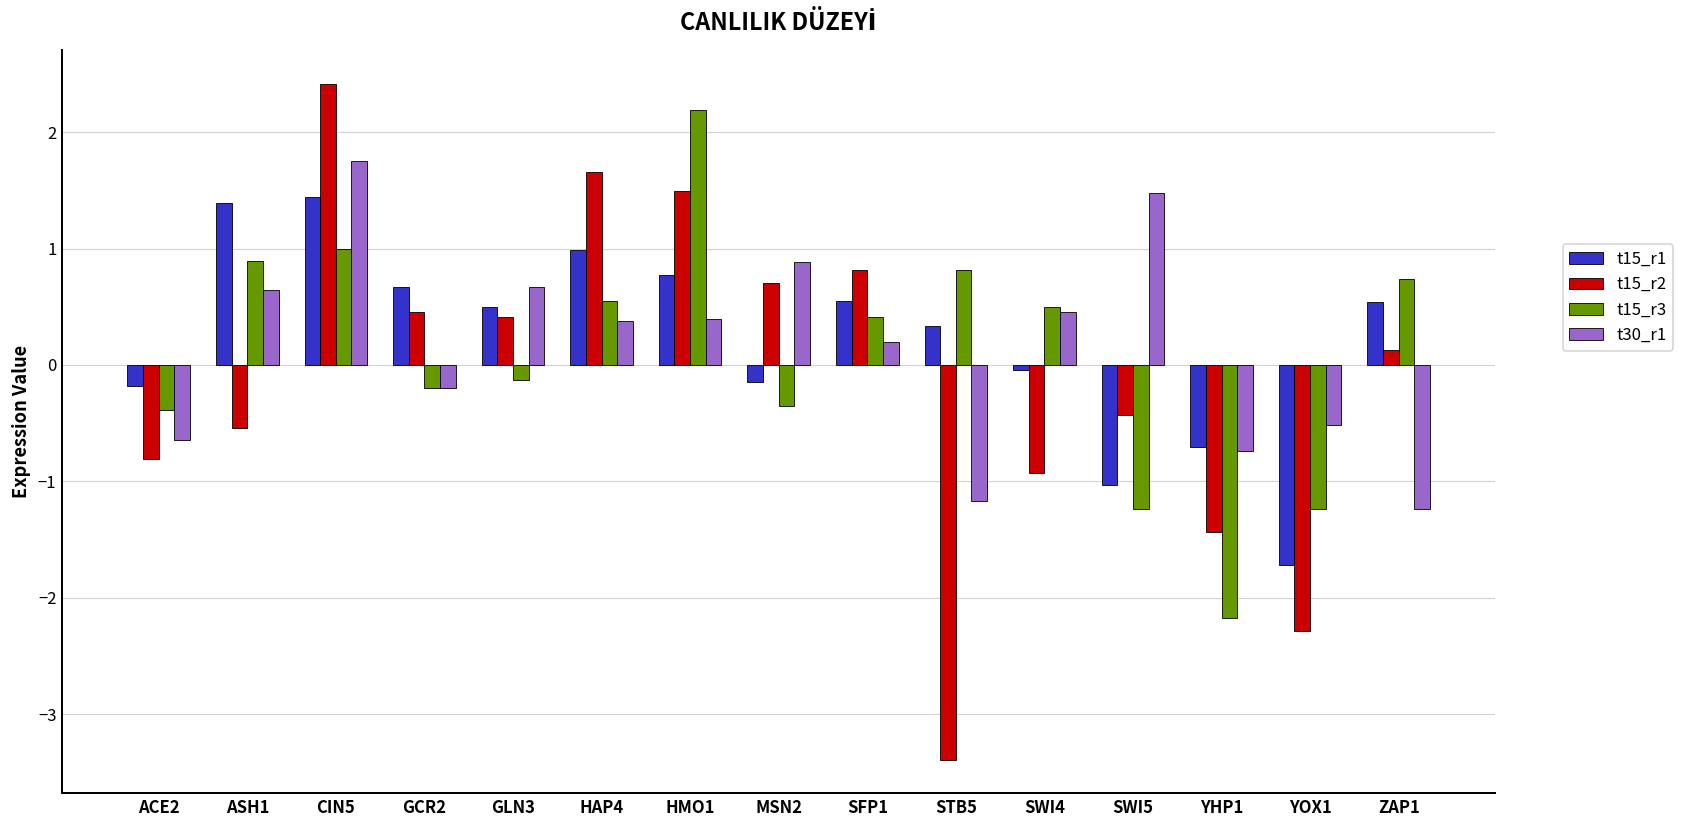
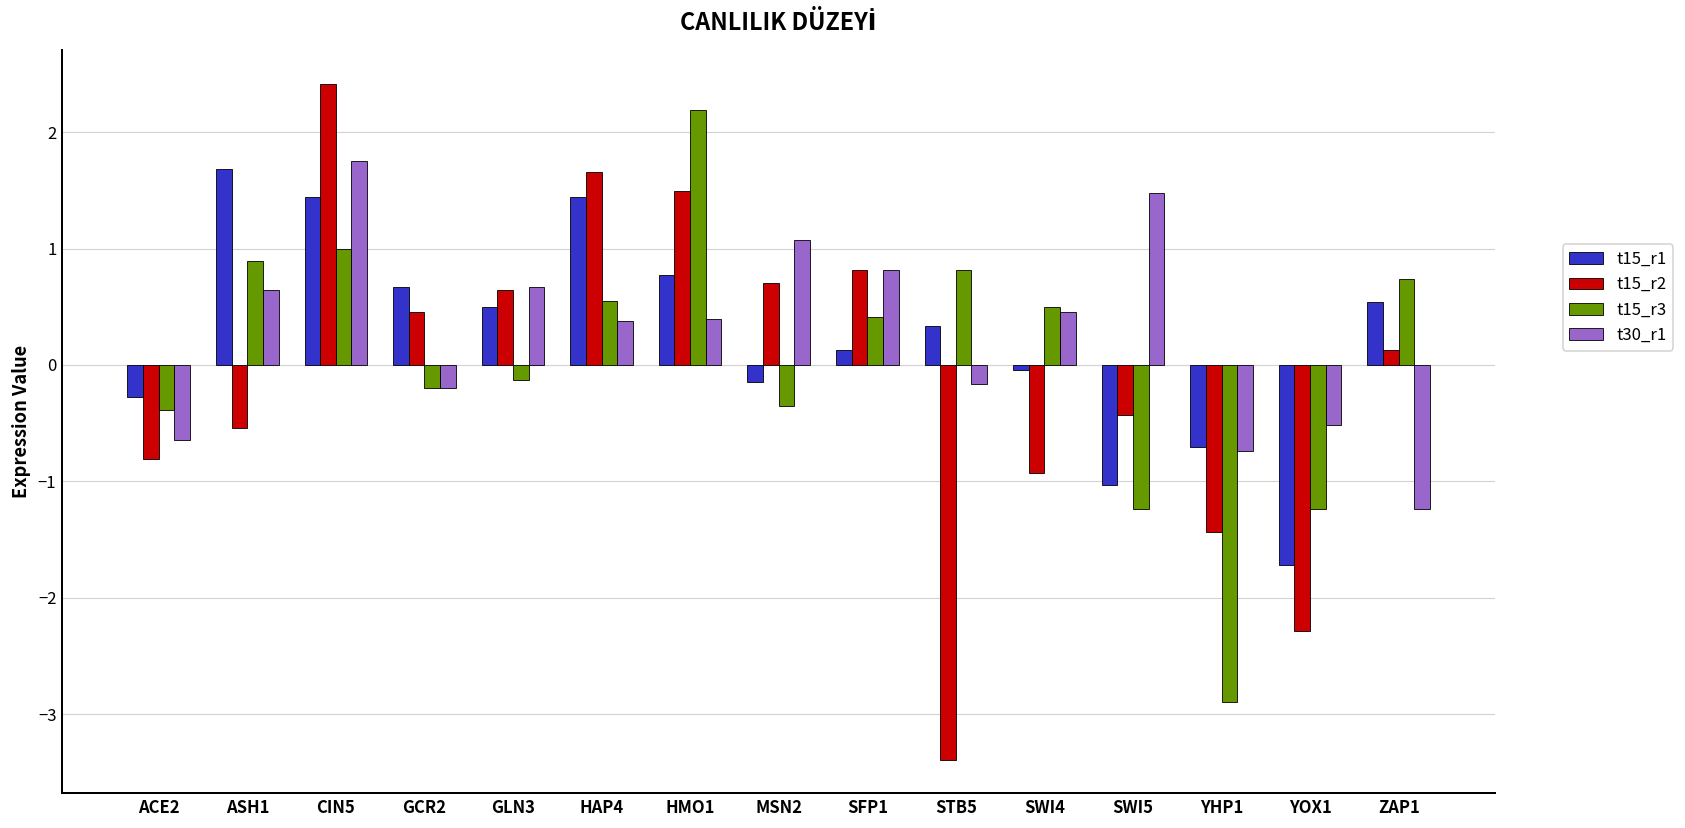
  {
    "t15_r1": {
-     "ACE2": -0.2,
-     "ASH1": 1.4,
+     "ACE2": -0.3,
+     "ASH1": 1.7,
      "CIN5": 1.4,
      "GCR2": 0.7,
      "GLN3": 0.5,
-     "HAP4": 1.0,
+     "HAP4": 1.4,
      "HMO1": 0.8,
      "MSN2": -0.1,
-     "SFP1": 0.6,
+     "SFP1": 0.1,
      "STB5": 0.3,
      "SWI4": 0.0,
      "SWI5": -1.0,
      "YHP1": -0.7,
      "YOX1": -1.7,
      "ZAP1": 0.5
    },
    "t15_r2": {
      "ACE2": -0.8,
      "ASH1": -0.5,
      "CIN5": 2.4,
      "GCR2": 0.5,
-     "GLN3": 0.4,
+     "GLN3": 0.6,
      "HAP4": 1.7,
      "HMO1": 1.5,
      "MSN2": 0.7,
      "SFP1": 0.8,
      "STB5": -3.4,
      "SWI4": -0.9,
      "SWI5": -0.4,
      "YHP1": -1.4,
      "YOX1": -2.3,
      "ZAP1": 0.1
    },
    "t15_r3": {
      "ACE2": -0.4,
      "ASH1": 0.9,
      "CIN5": 1.0,
      "GCR2": -0.2,
      "GLN3": -0.1,
      "HAP4": 0.5,
      "HMO1": 2.2,
      "MSN2": -0.4,
      "SFP1": 0.4,
      "STB5": 0.8,
      "SWI4": 0.5,
      "SWI5": -1.2,
-     "YHP1": -2.2,
+     "YHP1": -2.9,
      "YOX1": -1.2,
      "ZAP1": 0.7
    },
    "t30_r1": {
      "ACE2": -0.6,
      "ASH1": 0.6,
      "CIN5": 1.8,
      "GCR2": -0.2,
      "GLN3": 0.7,
      "HAP4": 0.4,
      "HMO1": 0.4,
-     "MSN2": 0.9,
-     "SFP1": 0.2,
-     "STB5": -1.2,
+     "MSN2": 1.1,
+     "SFP1": 0.8,
+     "STB5": -0.2,
      "SWI4": 0.5,
      "SWI5": 1.5,
      "YHP1": -0.7,
      "YOX1": -0.5,
      "ZAP1": -1.2
    }
  }
